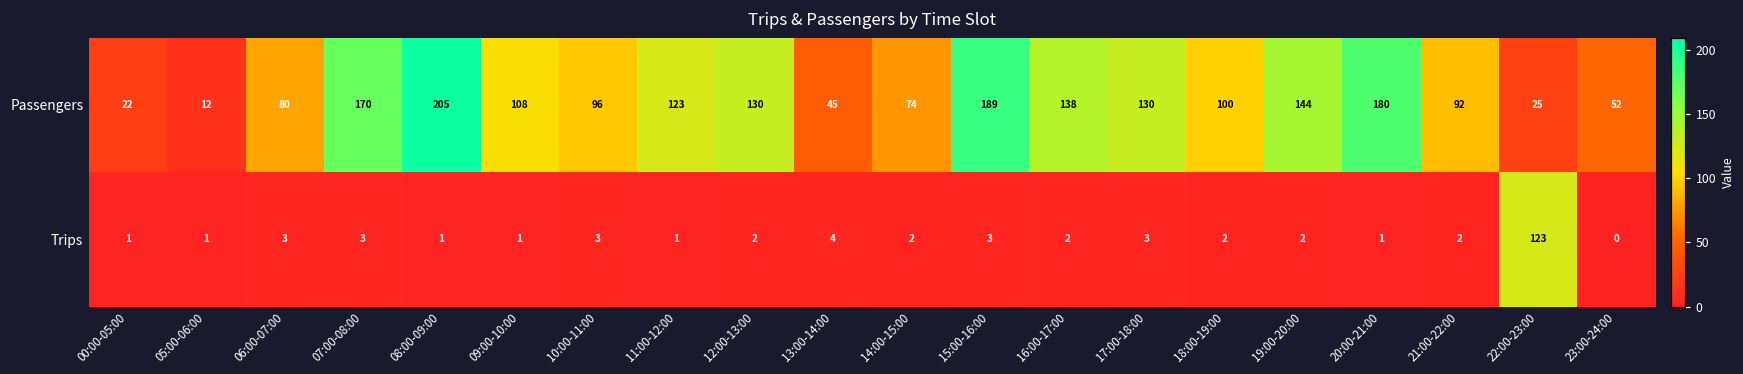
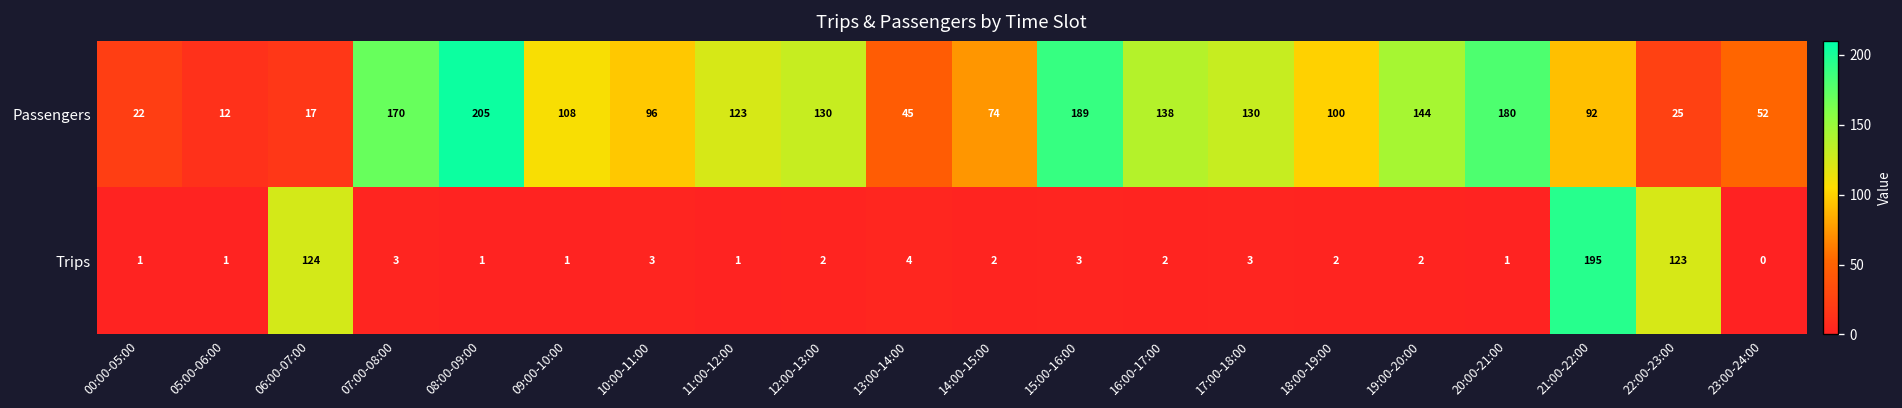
  {
    "Passengers": {
      "00:00-05:00": 22,
      "05:00-06:00": 12,
-     "06:00-07:00": 80,
+     "06:00-07:00": 17,
      "07:00-08:00": 170,
      "08:00-09:00": 205,
      "09:00-10:00": 108,
      "10:00-11:00": 96,
      "11:00-12:00": 123,
      "12:00-13:00": 130,
      "13:00-14:00": 45,
      "14:00-15:00": 74,
      "15:00-16:00": 189,
      "16:00-17:00": 138,
      "17:00-18:00": 130,
      "18:00-19:00": 100,
      "19:00-20:00": 144,
      "20:00-21:00": 180,
      "21:00-22:00": 92,
      "22:00-23:00": 25,
      "23:00-24:00": 52
    },
    "Trips": {
      "00:00-05:00": 1,
      "05:00-06:00": 1,
-     "06:00-07:00": 3,
+     "06:00-07:00": 124,
      "07:00-08:00": 3,
      "08:00-09:00": 1,
      "09:00-10:00": 1,
      "10:00-11:00": 3,
      "11:00-12:00": 1,
      "12:00-13:00": 2,
      "13:00-14:00": 4,
      "14:00-15:00": 2,
      "15:00-16:00": 3,
      "16:00-17:00": 2,
      "17:00-18:00": 3,
      "18:00-19:00": 2,
      "19:00-20:00": 2,
      "20:00-21:00": 1,
-     "21:00-22:00": 2,
+     "21:00-22:00": 195,
      "22:00-23:00": 123,
      "23:00-24:00": 0
    }
  }
